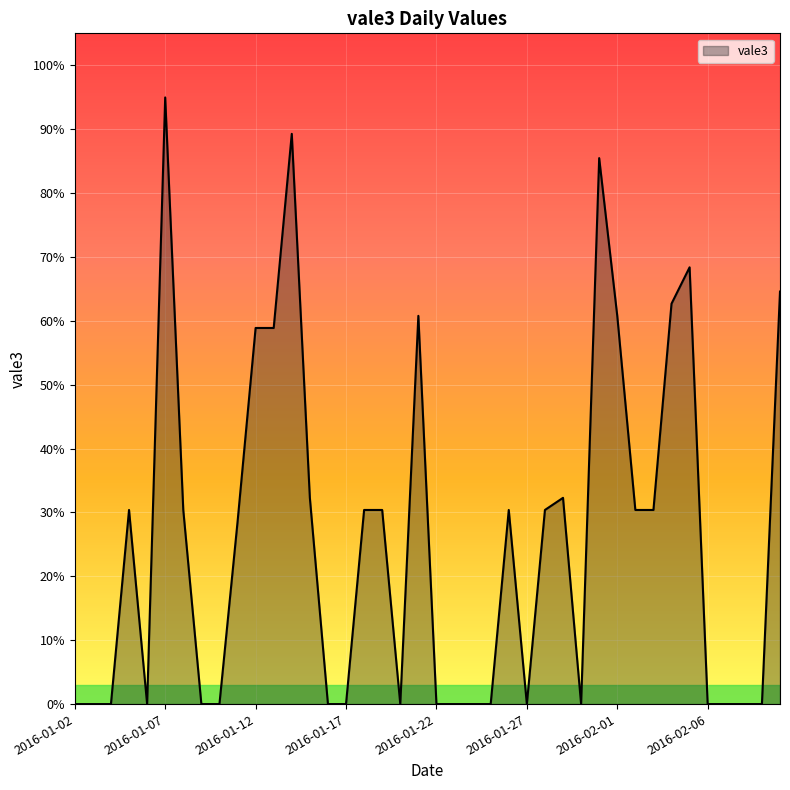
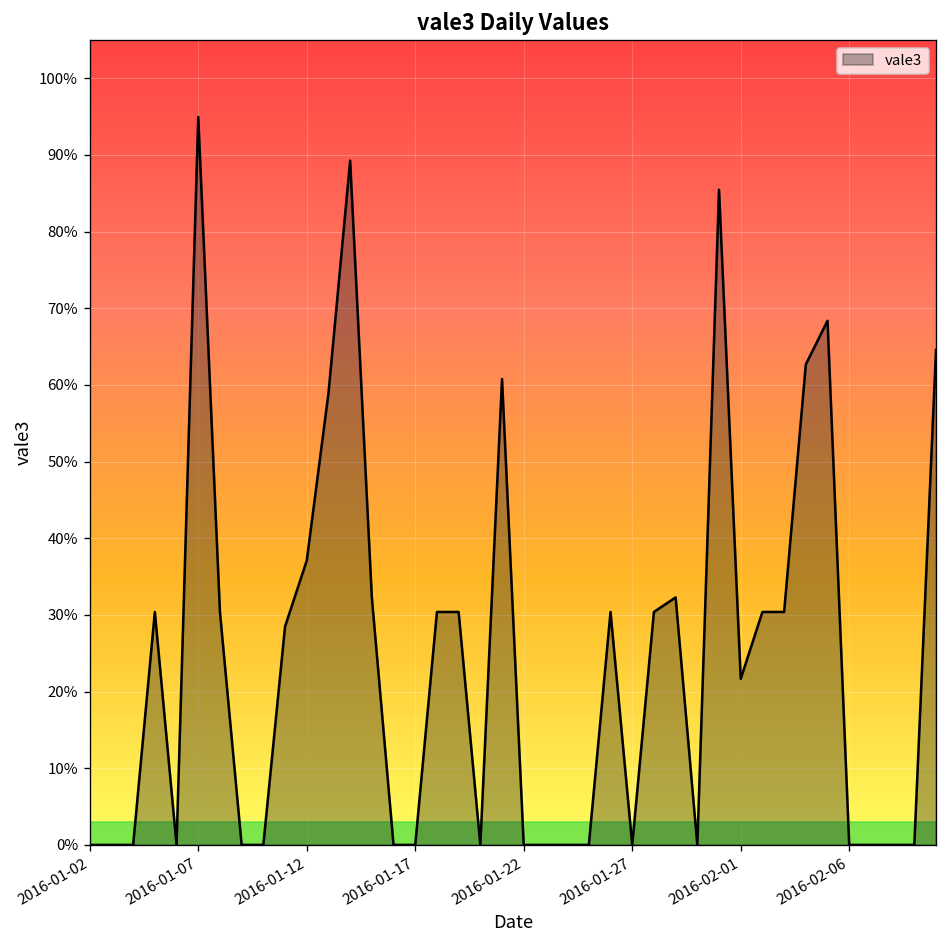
  {
    "2016-01-07": "95%",
-   "2016-01-12": "59%",
-   "2016-02-01": "61%"
+   "2016-01-12": "37%",
+   "2016-02-01": "22%"
  }
